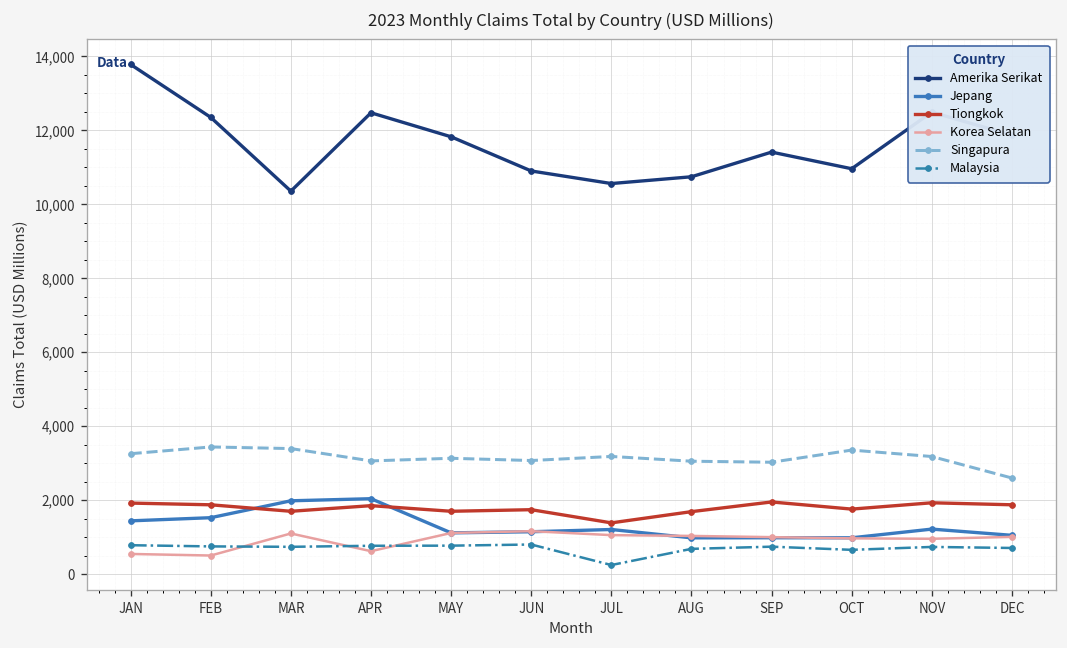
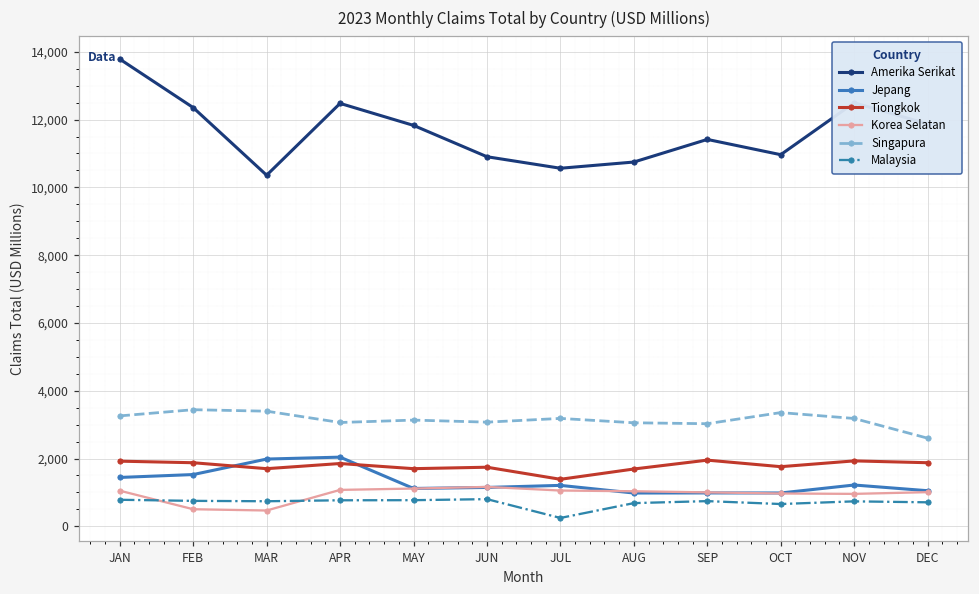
  {
    "Amerika Serikat": {
      "JAN": "13,800",
      "FEB": "12,400",
      "MAR": "10,400",
      "APR": "12,500",
      "MAY": "11,800",
      "JUN": "10,900",
      "JUL": "10,600",
      "AUG": "10,700",
      "SEP": "11,400",
      "OCT": "11,000"
    },
    "Tiongkok": {
      "JAN": "1,900",
      "FEB": "1,900",
      "MAR": "1,700",
      "APR": "1,900",
      "MAY": "1,700",
      "JUN": "1,700",
      "JUL": "1,400",
      "AUG": "1,700",
      "SEP": "2,000",
      "OCT": "1,800",
      "NOV": "1,900",
      "DEC": "1,900"
    },
    "Korea Selatan": {
-     "JAN": "500",
+     "JAN": "1,100",
      "FEB": "500",
-     "MAR": "1,100",
-     "APR": "600",
+     "MAR": "500",
+     "APR": "1,100",
      "JUL": "1,100",
      "NOV": "1,000"
    },
    "Singapura": {
      "JAN": "3,300",
      "FEB": "3,400",
      "MAR": "3,400",
      "APR": "3,100",
      "MAY": "3,100",
      "JUN": "3,100",
      "JUL": "3,200",
      "AUG": "3,100",
      "SEP": "3,000",
      "OCT": "3,400",
      "NOV": "3,200",
      "DEC": "2,600"
    }
  }
